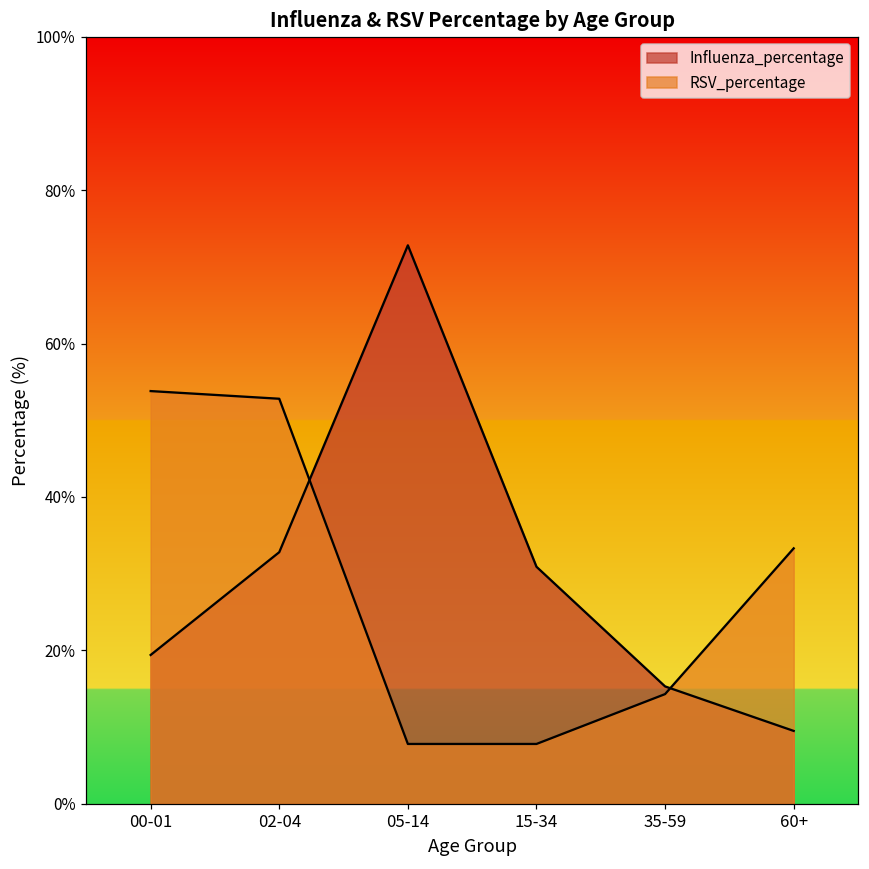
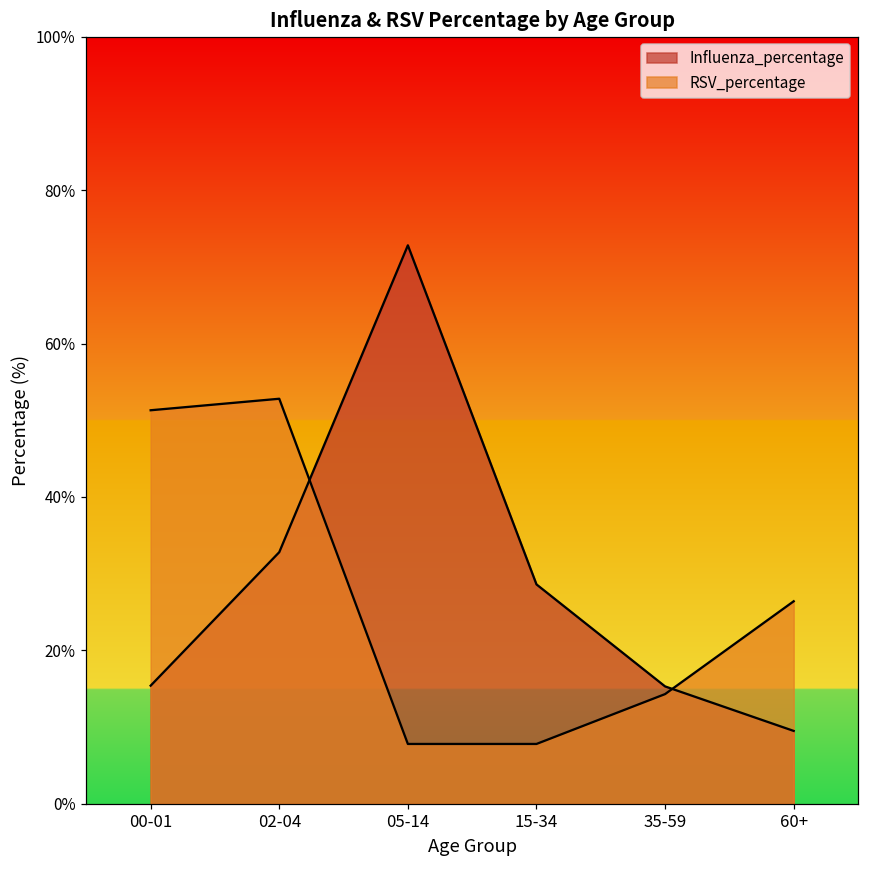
  {
    "Influenza_percentage": {
-     "00-01": "19%",
+     "00-01": "15%",
      "02-04": "33%",
      "05-14": "73%",
-     "15-34": "31%",
+     "15-34": "29%",
      "35-59": "15%",
      "60+": "10%"
    },
    "RSV_percentage": {
-     "00-01": "54%",
+     "00-01": "51%",
      "02-04": "53%",
      "05-14": "8%",
      "15-34": "8%",
      "35-59": "14%",
-     "60+": "33%"
+     "60+": "26%"
    }
  }
